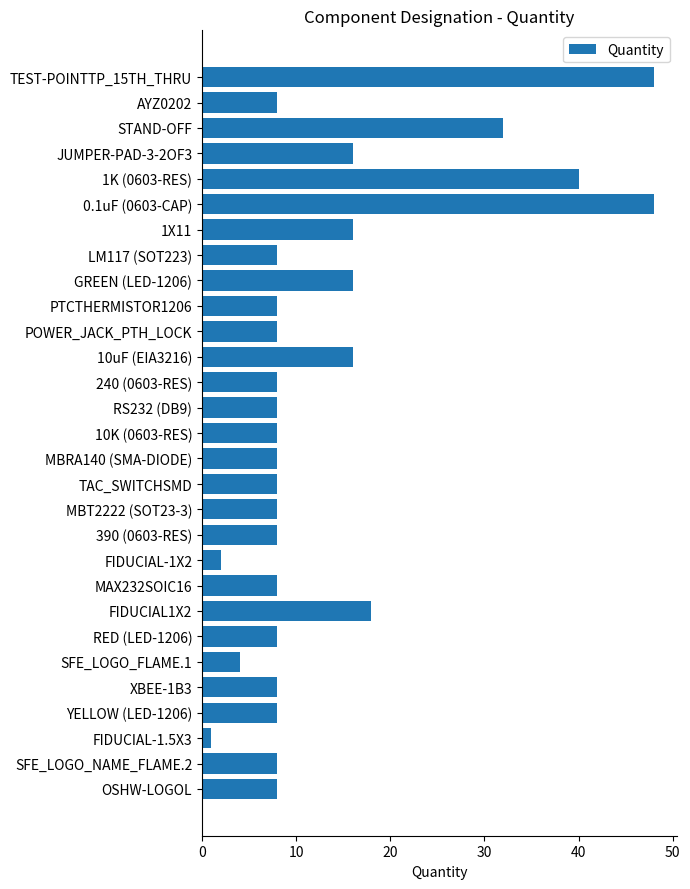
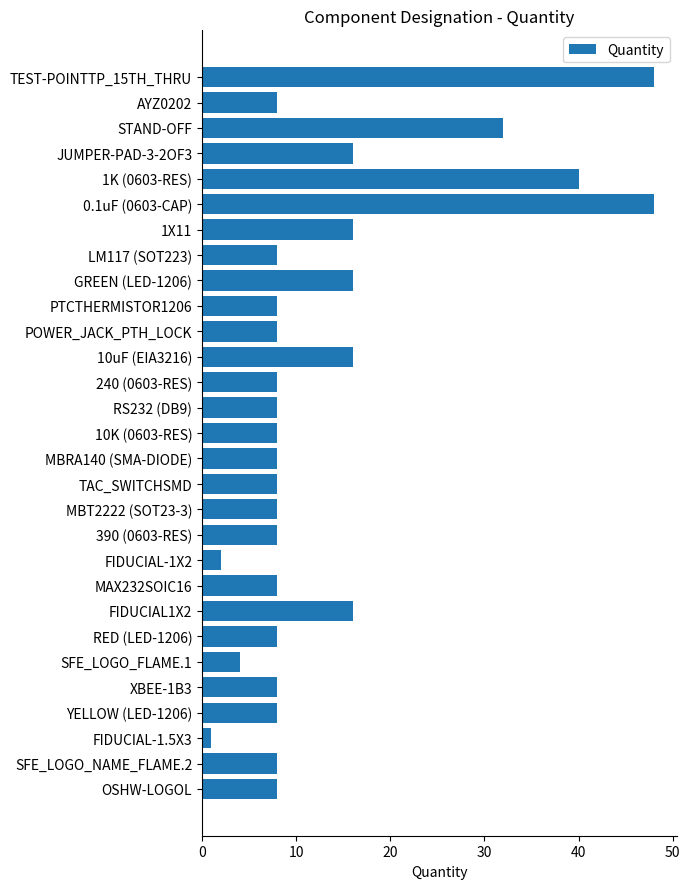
  {
    "TEST-POINTTP_15TH_THRU": 48,
    "AYZ0202": 8,
    "STAND-OFF": 32,
    "JUMPER-PAD-3-2OF3": 16,
    "1K (0603-RES)": 40,
    "0.1uF (0603-CAP)": 48,
    "1X11": 16,
    "LM117 (SOT223)": 8,
    "GREEN (LED-1206)": 16,
    "PTCTHERMISTOR1206": 8,
    "POWER_JACK_PTH_LOCK": 8,
    "10uF (EIA3216)": 16,
    "240 (0603-RES)": 8,
    "RS232 (DB9)": 8,
    "10K (0603-RES)": 8,
    "MBRA140 (SMA-DIODE)": 8,
    "TAC_SWITCHSMD": 8,
    "MBT2222 (SOT23-3)": 8,
    "390 (0603-RES)": 8,
    "FIDUCIAL-1X2": 2,
    "MAX232SOIC16": 8,
-   "FIDUCIAL1X2": 18,
+   "FIDUCIAL1X2": 16,
    "RED (LED-1206)": 8,
    "SFE_LOGO_FLAME.1": 4,
    "XBEE-1B3": 8,
    "YELLOW (LED-1206)": 8,
    "FIDUCIAL-1.5X3": 1,
    "SFE_LOGO_NAME_FLAME.2": 8,
    "OSHW-LOGOL": 8
  }
